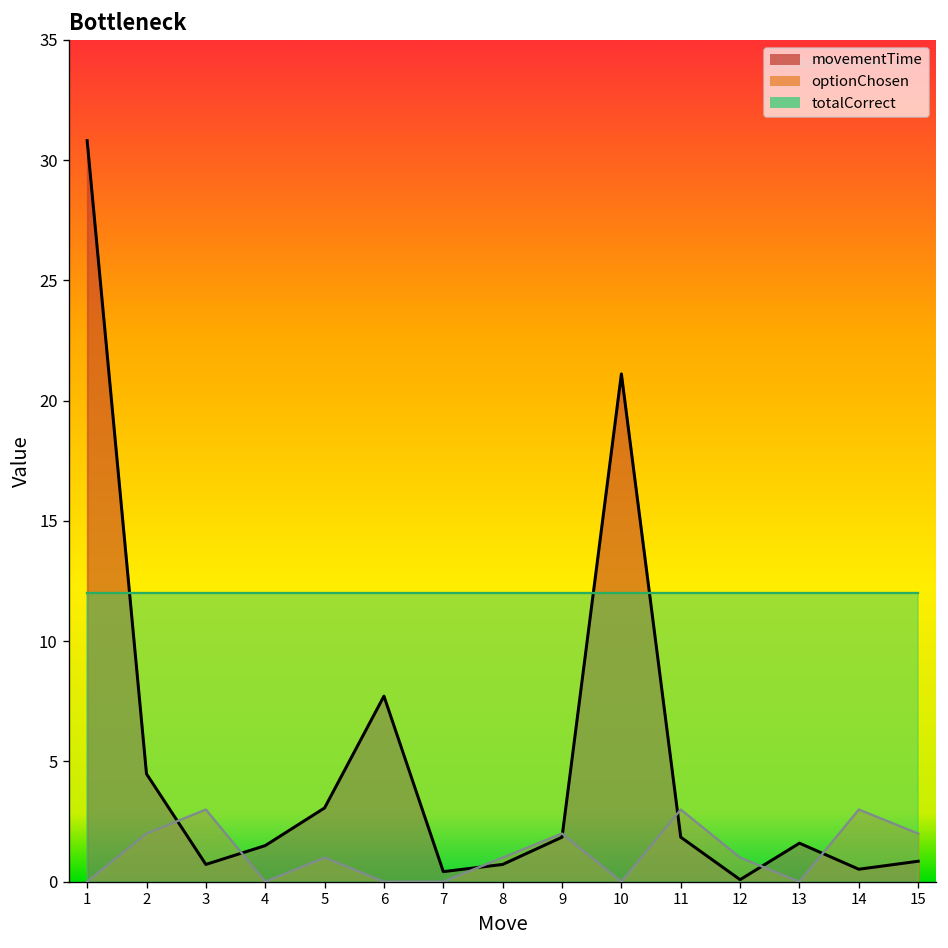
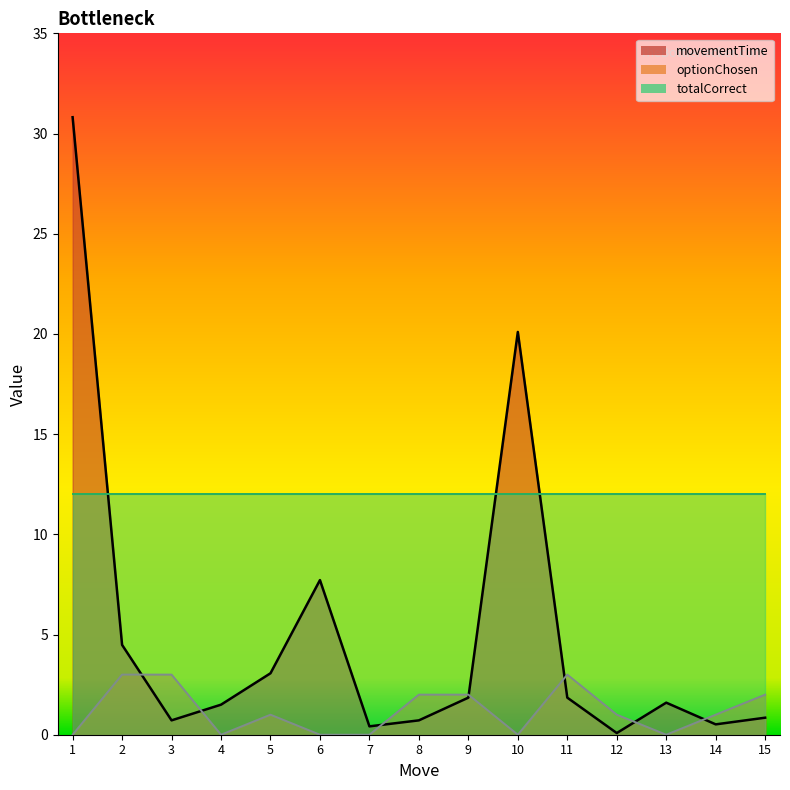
  {
    "movementTime": {
      "1": 30.8,
      "2": 4.5,
      "3": 0.7,
      "4": 1.5,
      "5": 3.1,
      "6": 7.7,
      "7": 0.4,
      "8": 0.7,
      "9": 1.9,
-     "10": 21.1,
+     "10": 20.1,
      "11": 1.8,
      "12": 0.1,
      "13": 1.6,
      "14": 0.5,
      "15": 0.8
    },
    "optionChosen": {
      "1": 0,
-     "2": 2,
+     "2": 3,
      "3": 3,
      "4": 0,
      "5": 1,
      "6": 0,
      "7": 0,
-     "8": 1,
+     "8": 2,
      "9": 2,
      "10": 0,
      "11": 3,
      "12": 1,
      "13": 0,
-     "14": 3,
+     "14": 1,
      "15": 2
    },
    "totalCorrect": {
      "1": 12.0,
      "2": 12.0,
      "3": 12.0,
      "4": 12.0,
      "5": 12.0,
      "6": 12.0,
      "7": 12.0,
      "8": 12.0,
      "9": 12.0,
      "10": 12.0,
      "11": 12.0,
      "12": 12.0,
      "13": 12.0,
      "14": 12.0,
      "15": 12.0
    }
  }
